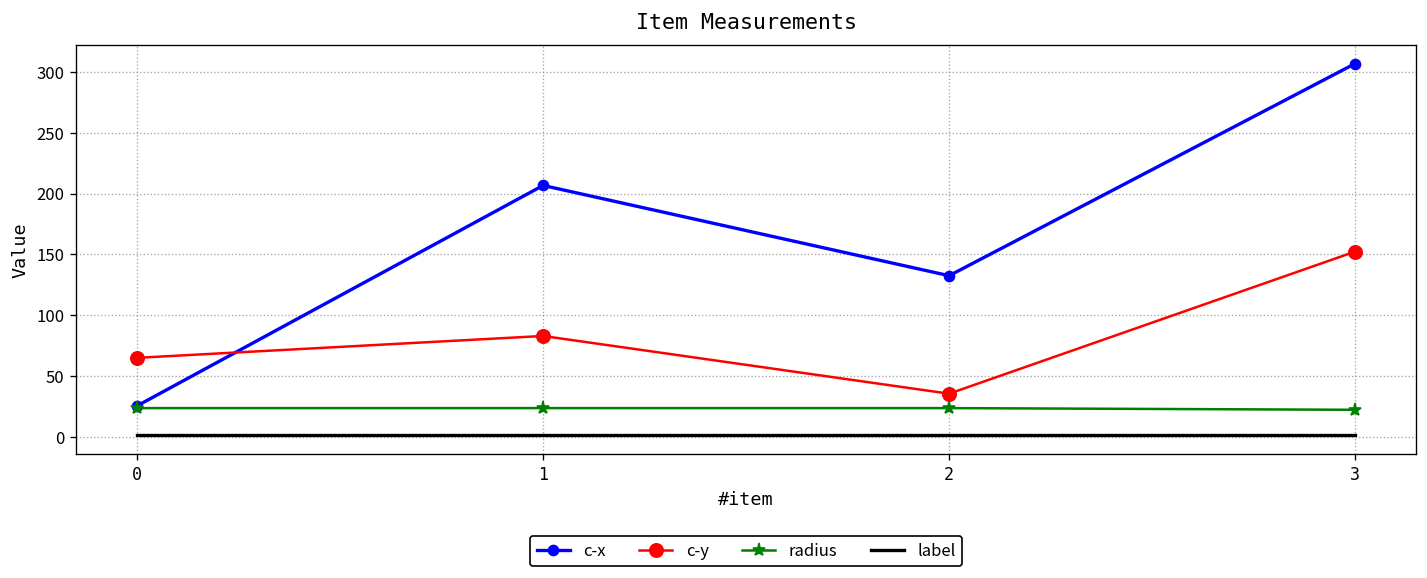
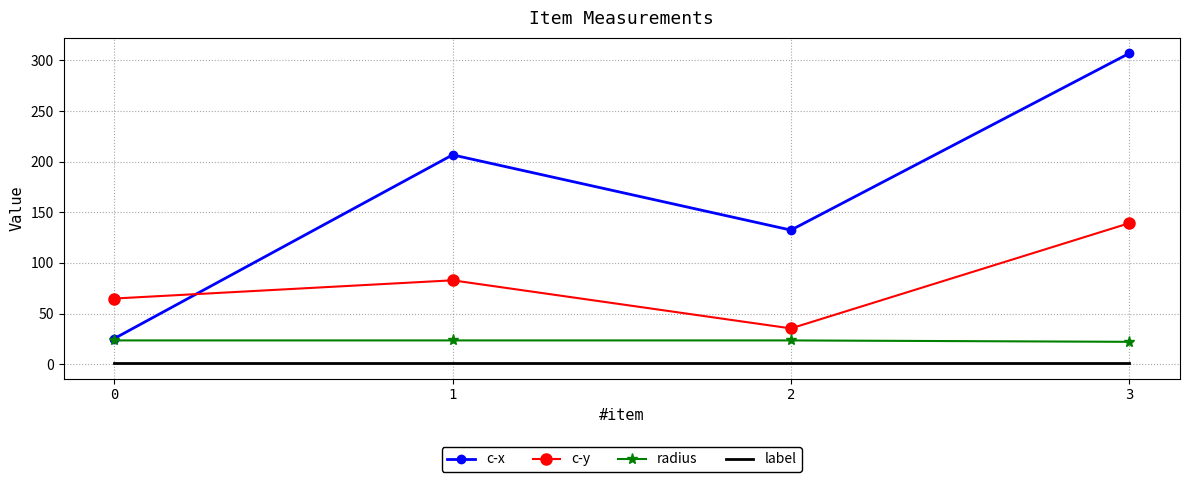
  {
    "c-x": {
      "1": 207,
      "2": 132,
      "3": 307
    },
    "c-y": {
      "0": 65,
      "1": 83,
      "2": 35,
-     "3": 152
+     "3": 139
    },
    "radius": {
      "1": 23,
      "2": 23,
      "3": 22
    },
    "label": {
      "0": 1,
      "1": 1,
      "2": 1,
      "3": 1
    }
  }
